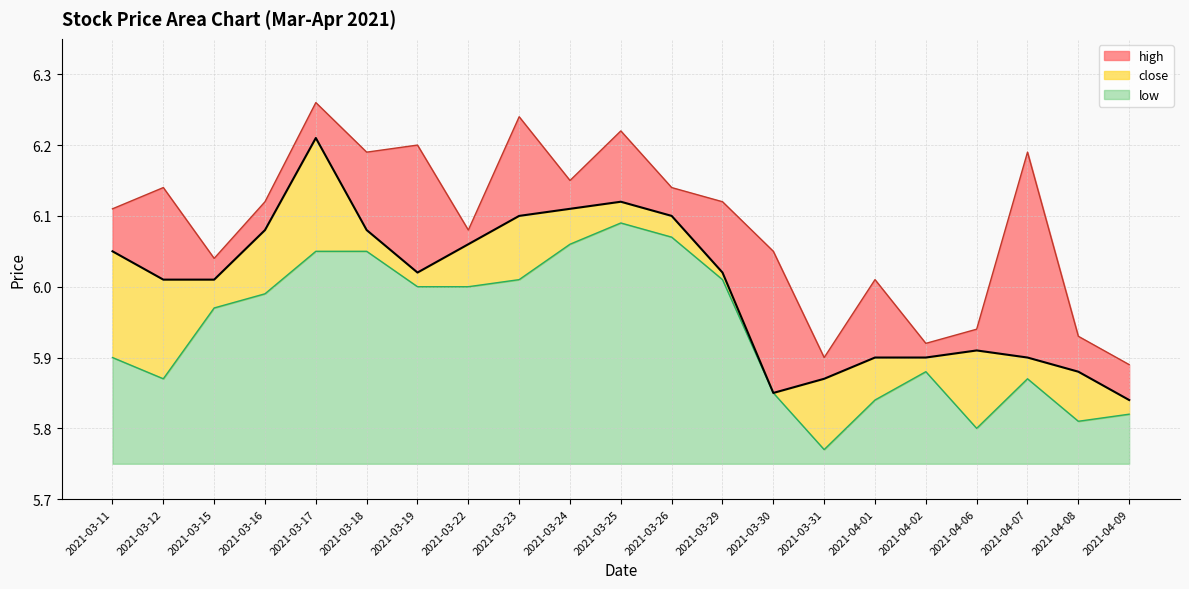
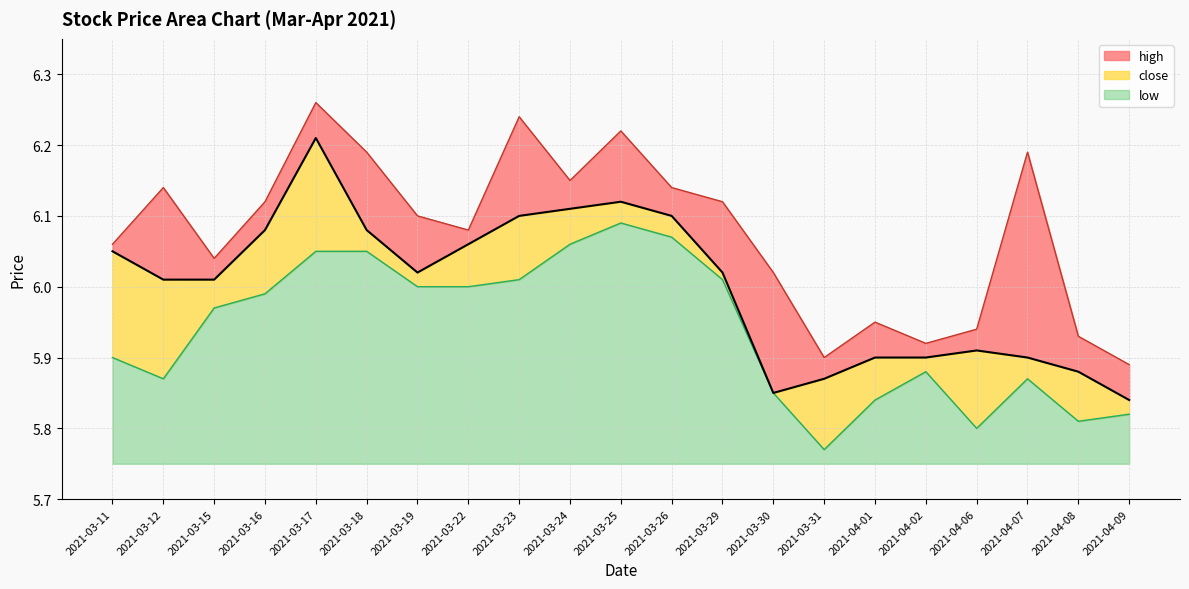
  {
    "close": {
      "2021-03-11": 6.05,
      "2021-03-12": 6.01,
      "2021-03-15": 6.01,
      "2021-03-16": 6.08,
      "2021-03-17": 6.21,
      "2021-03-18": 6.08,
      "2021-03-19": 6.02,
      "2021-03-22": 6.06,
      "2021-03-23": 6.10,
      "2021-03-24": 6.11,
      "2021-03-25": 6.12,
      "2021-03-26": 6.10,
      "2021-03-29": 6.02,
      "2021-03-31": 5.87,
      "2021-04-01": 5.90,
      "2021-04-02": 5.90,
      "2021-04-06": 5.91,
      "2021-04-07": 5.90,
      "2021-04-08": 5.88,
      "2021-04-09": 5.84
    },
    "high": {
-     "2021-03-11": 6.11,
+     "2021-03-11": 6.06,
      "2021-03-12": 6.14,
      "2021-03-15": 6.04,
      "2021-03-16": 6.12,
      "2021-03-17": 6.26,
      "2021-03-18": 6.19,
-     "2021-03-19": 6.2,
+     "2021-03-19": 6.1,
      "2021-03-22": 6.08,
      "2021-03-23": 6.24,
      "2021-03-24": 6.15,
      "2021-03-25": 6.22,
      "2021-03-26": 6.14,
      "2021-03-29": 6.12,
-     "2021-03-30": 6.05,
+     "2021-03-30": 6.02,
      "2021-03-31": 5.90,
-     "2021-04-01": 6.01,
+     "2021-04-01": 5.95,
      "2021-04-02": 5.92,
      "2021-04-06": 5.94,
      "2021-04-07": 6.19,
      "2021-04-08": 5.93,
      "2021-04-09": 5.89
    },
    "low": {
      "2021-03-11": 5.90,
      "2021-03-12": 5.87,
      "2021-03-15": 5.97,
      "2021-03-16": 5.99,
      "2021-03-17": 6.05,
      "2021-03-18": 6.05,
      "2021-03-19": 6.00,
      "2021-03-22": 6.00,
      "2021-03-23": 6.01,
      "2021-03-24": 6.06,
      "2021-03-25": 6.09,
      "2021-03-26": 6.07,
      "2021-03-29": 6.01,
      "2021-03-31": 5.77,
      "2021-04-01": 5.84,
      "2021-04-02": 5.88,
      "2021-04-06": 5.80,
      "2021-04-07": 5.87,
      "2021-04-08": 5.81,
      "2021-04-09": 5.82
    }
  }
